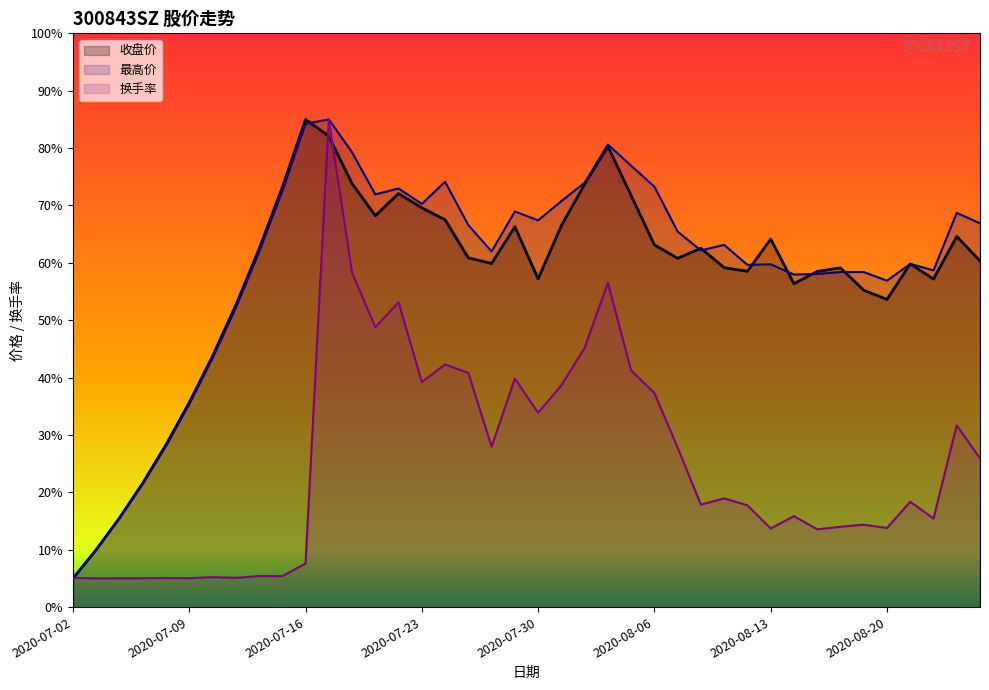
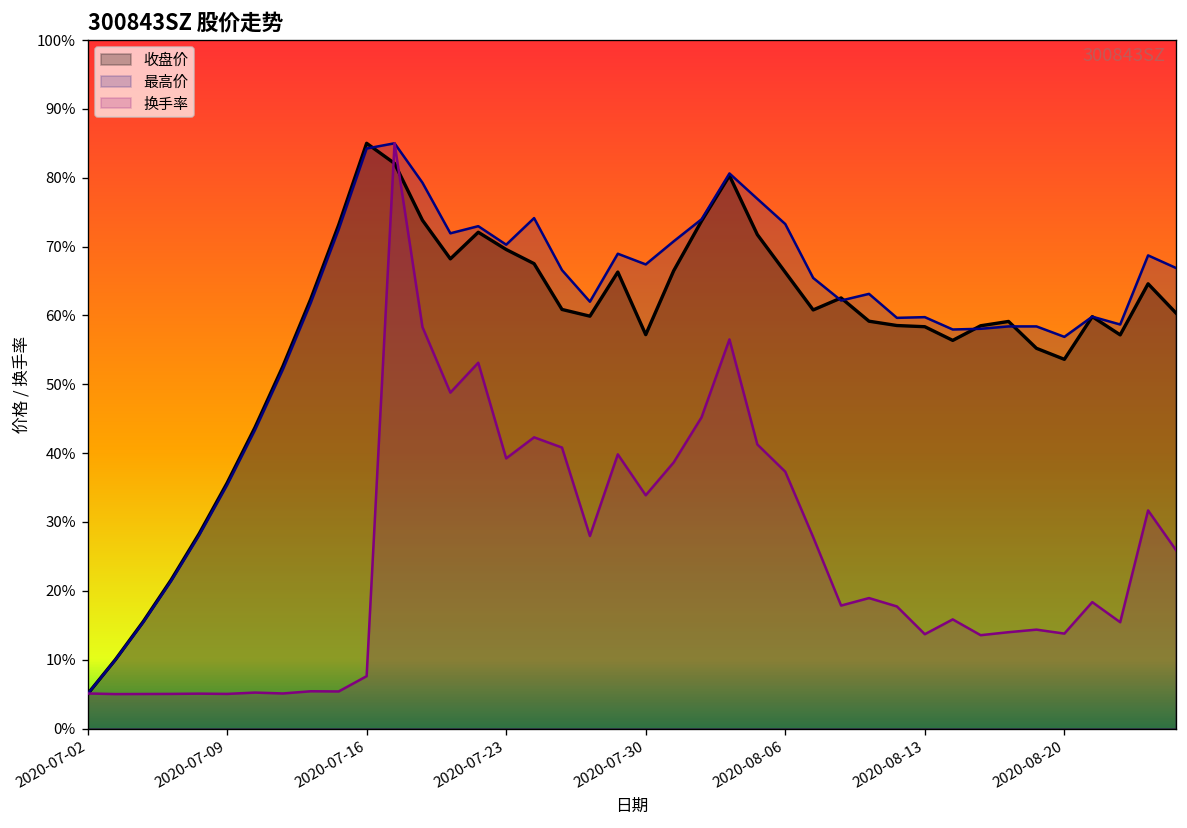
  {
    "收盘价": {
      "2020-07-16": "85%",
      "2020-07-23": "70%",
      "2020-07-30": "57%",
-     "2020-08-06": "63%",
-     "2020-08-13": "64%",
+     "2020-08-06": "66%",
+     "2020-08-13": "58%",
      "2020-08-20": "54%"
    }
  }
